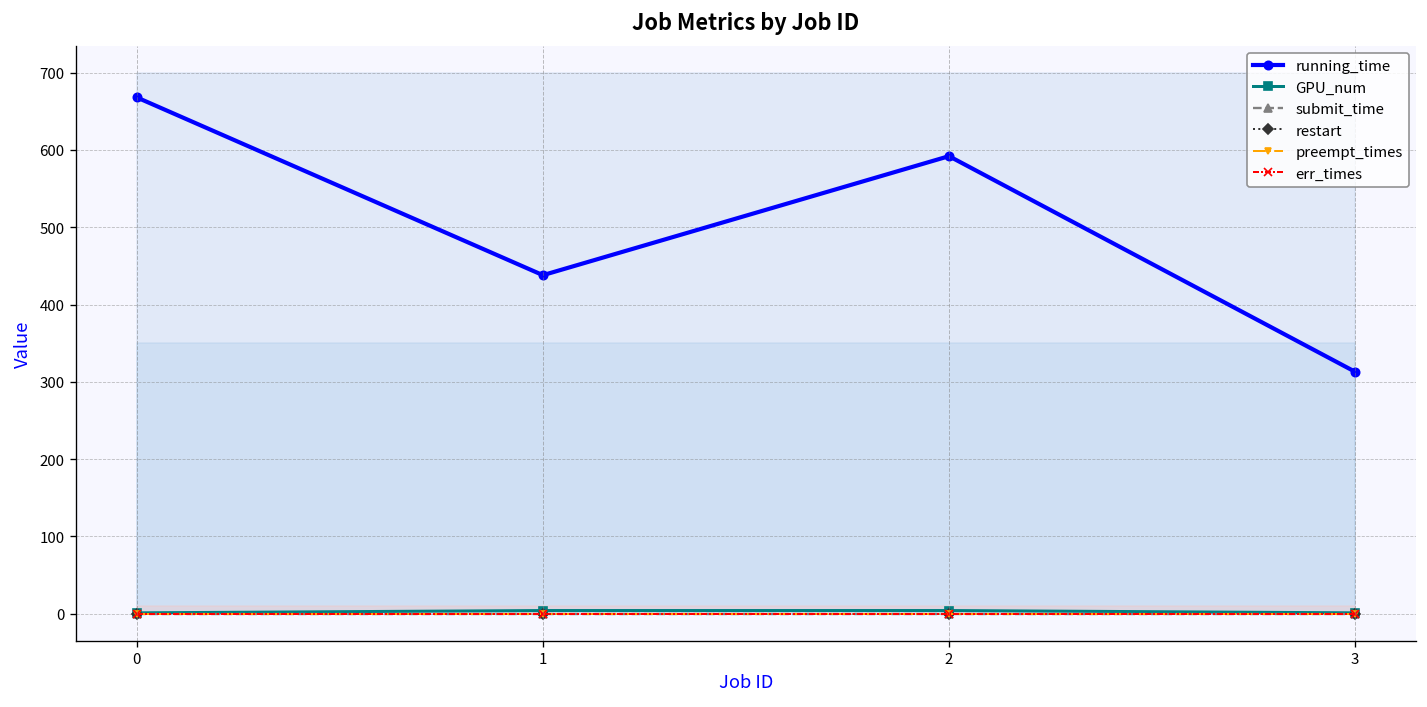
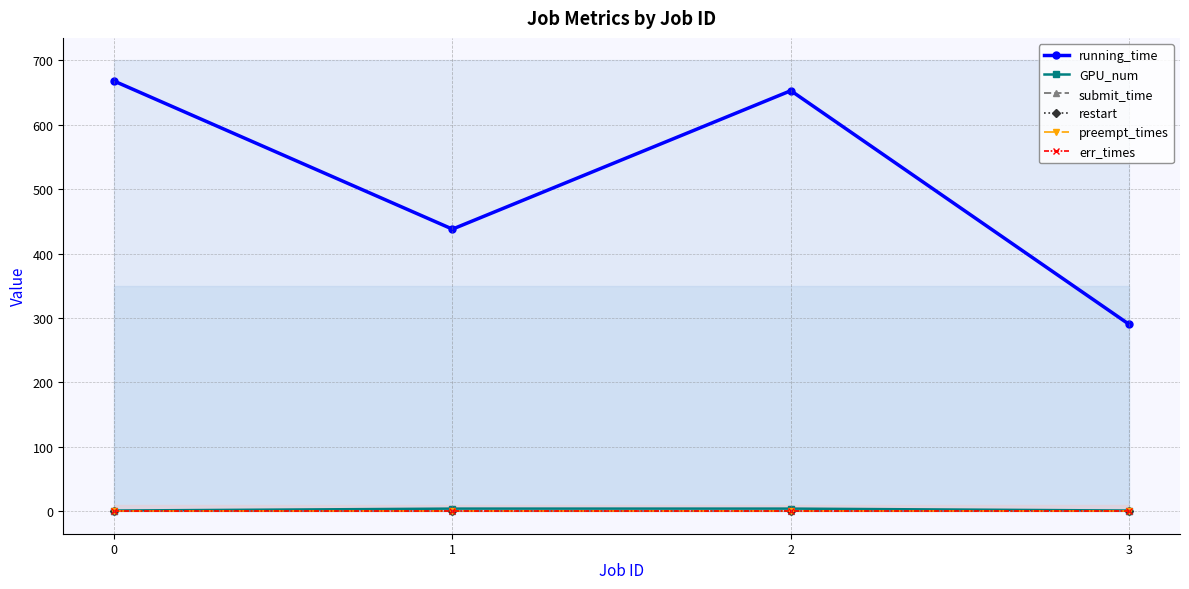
  {
    "running_time": {
      "0": 670,
      "1": 440,
-     "2": 590,
-     "3": 310
+     "2": 650,
+     "3": 290
    },
    "GPU_num": {
      "1": 0,
      "2": 0
    },
    "err_times": {
      "1": 0,
      "2": 0
    }
  }
